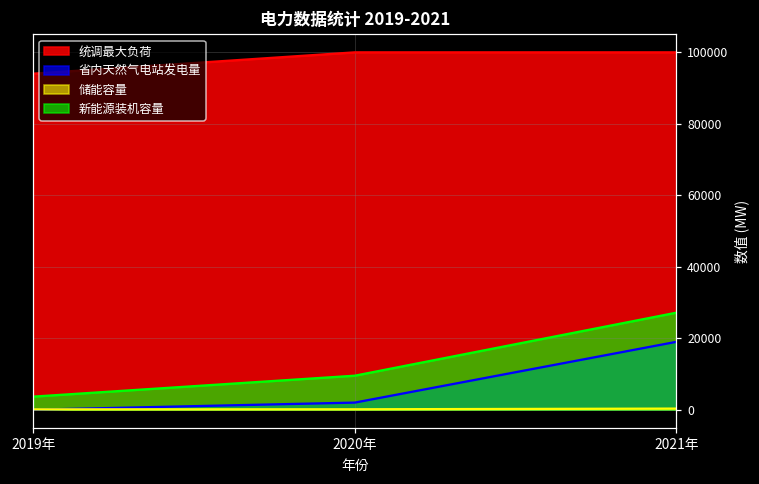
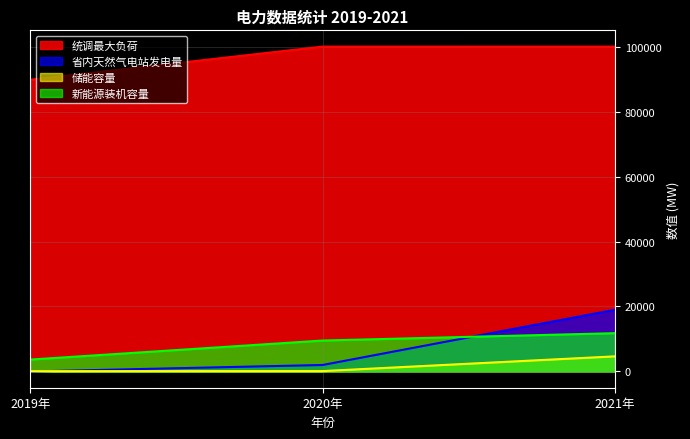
  {
    "统调最大负荷": {
-     "2019年": 94000,
+     "2019年": 90000,
      "2020年": 100000,
      "2021年": 100000
    },
    "省内天然气电站发电量": {
      "2020年": 2000,
      "2021年": 19000
    },
    "储能容量": {
      "2020年": 0,
-     "2021年": 0
+     "2021年": 5000
    },
    "新能源装机容量": {
      "2019年": 4000,
      "2020年": 10000,
-     "2021年": 27000
+     "2021年": 12000
    }
  }
